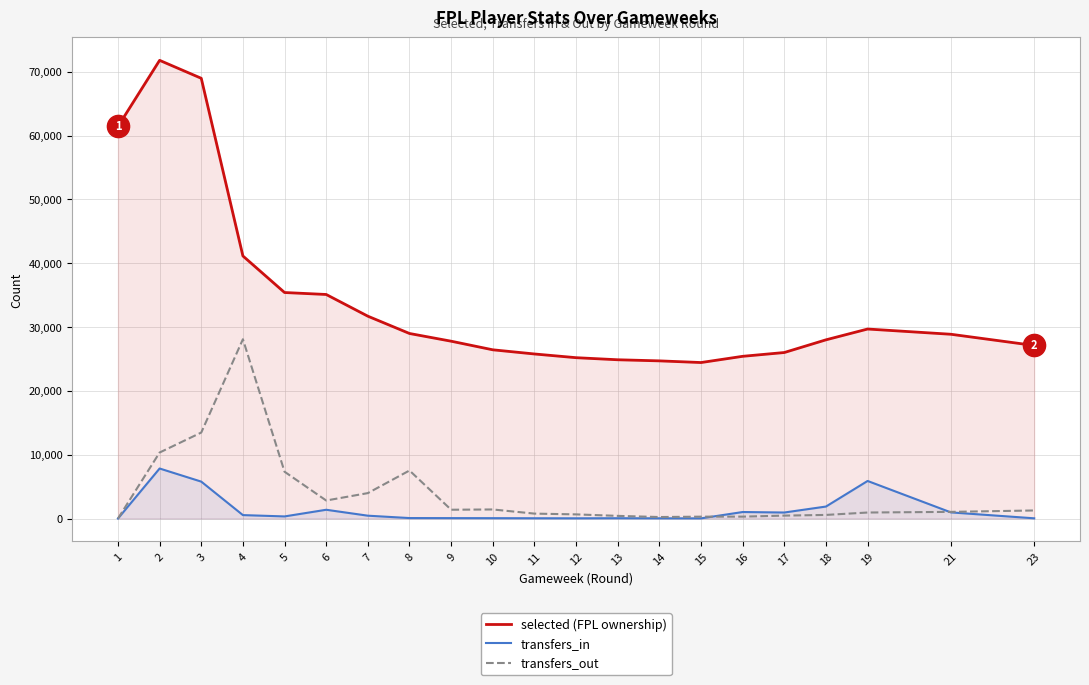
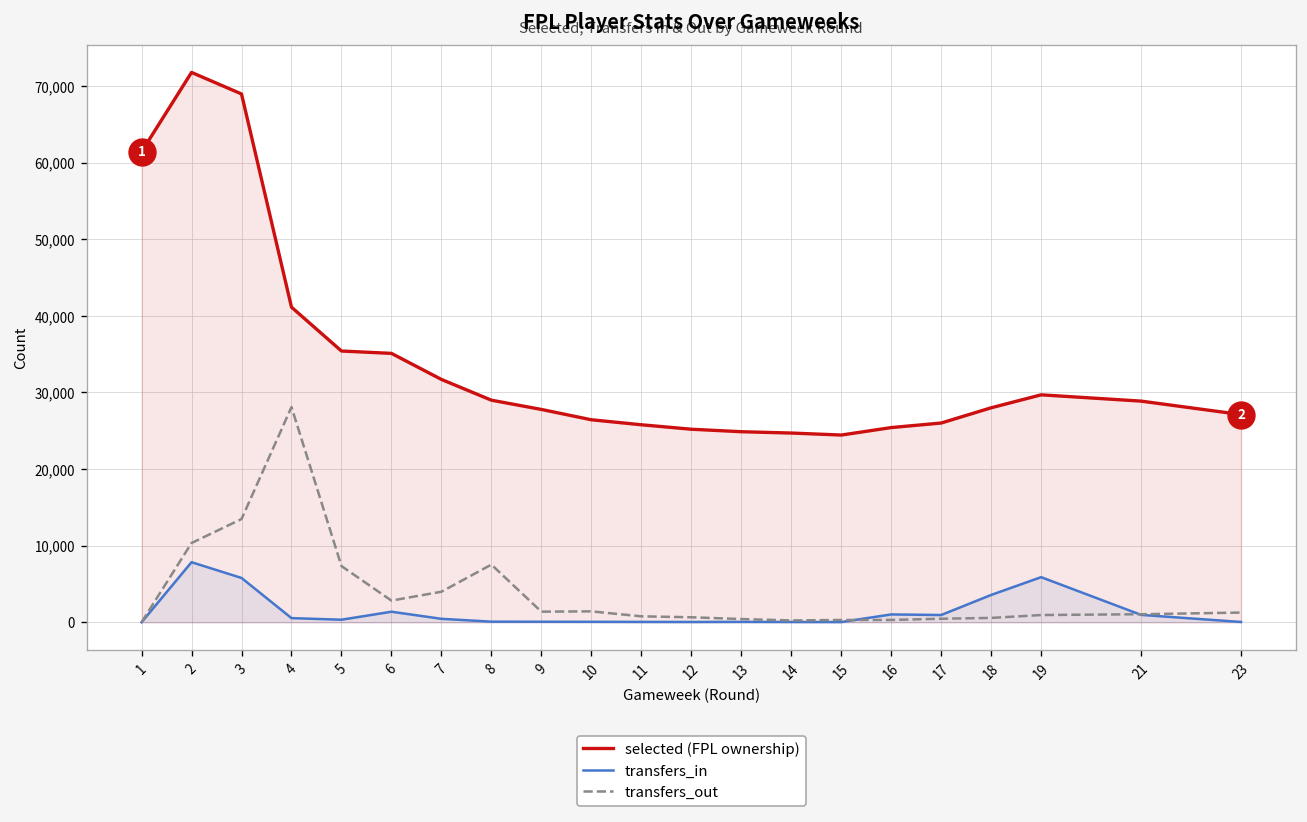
  {
    "transfers_in": {
      "2": "8,000",
      "3": "6,000",
      "4": "1,000",
      "5": "0",
      "6": "1,000",
      "7": "0",
      "8": "0",
      "9": "0",
      "10": "0",
      "11": "0",
      "12": "0",
      "16": "1,000",
      "17": "1,000",
-     "18": "2,000",
+     "18": "4,000",
      "19": "6,000",
      "23": "0"
    },
    "transfers_out": {
      "2": "10,000",
      "3": "13,000",
      "4": "28,000",
      "5": "7,000",
      "6": "3,000",
      "7": "4,000",
      "8": "8,000",
      "9": "1,000",
      "10": "1,000",
      "11": "1,000",
      "12": "1,000",
      "16": "0",
      "17": "0",
      "18": "1,000",
      "19": "1,000",
      "23": "1,000"
    }
  }
